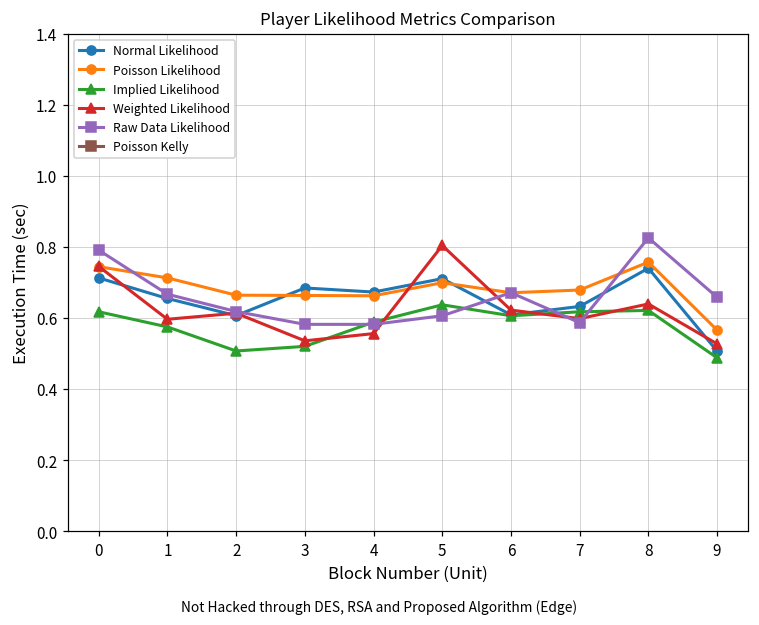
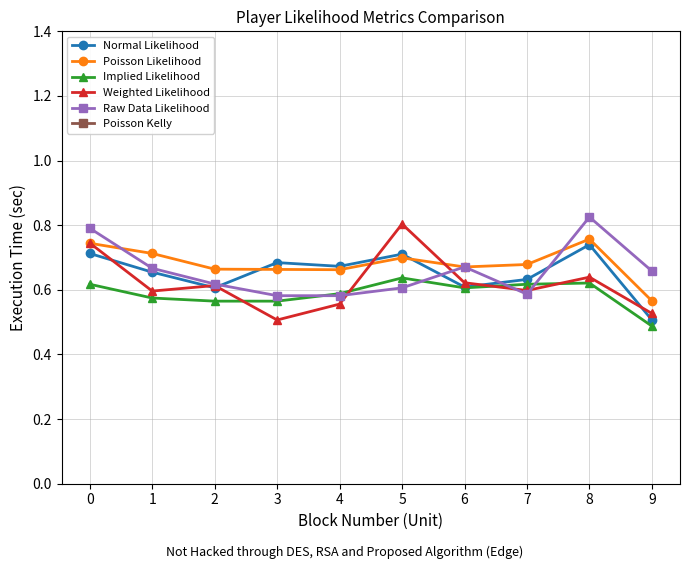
  {
    "Normal Likelihood": {
      "0": 0.71,
      "1": 0.65,
      "3": 0.68,
      "4": 0.67,
      "5": 0.71,
      "7": 0.63,
      "8": 0.74,
      "9": 0.51
    },
    "Poisson Likelihood": {
      "1": 0.71,
      "2": 0.66,
      "3": 0.66,
      "4": 0.66,
      "5": 0.70,
      "7": 0.68,
      "8": 0.76,
      "9": 0.57
    },
    "Implied Likelihood": {
      "0": 0.62,
      "1": 0.57,
-     "2": 0.51,
-     "3": 0.52,
+     "2": 0.57,
+     "3": 0.57,
      "5": 0.64,
      "7": 0.62,
      "8": 0.62,
      "9": 0.49
    },
    "Weighted Likelihood": {
      "1": 0.60,
-     "3": 0.54,
+     "3": 0.51,
      "4": 0.56,
      "5": 0.80,
      "6": 0.62,
      "7": 0.60,
      "8": 0.64,
      "9": 0.53
    },
    "Raw Data Likelihood": {
      "0": 0.79,
      "1": 0.67,
      "3": 0.58,
      "5": 0.61,
      "7": 0.59,
      "8": 0.83,
      "9": 0.66
    }
  }
